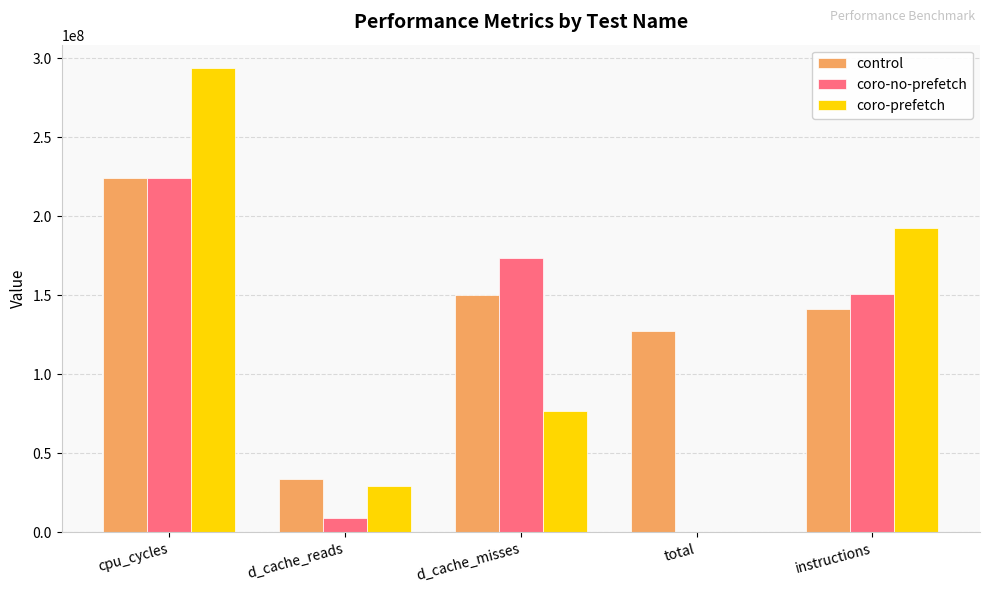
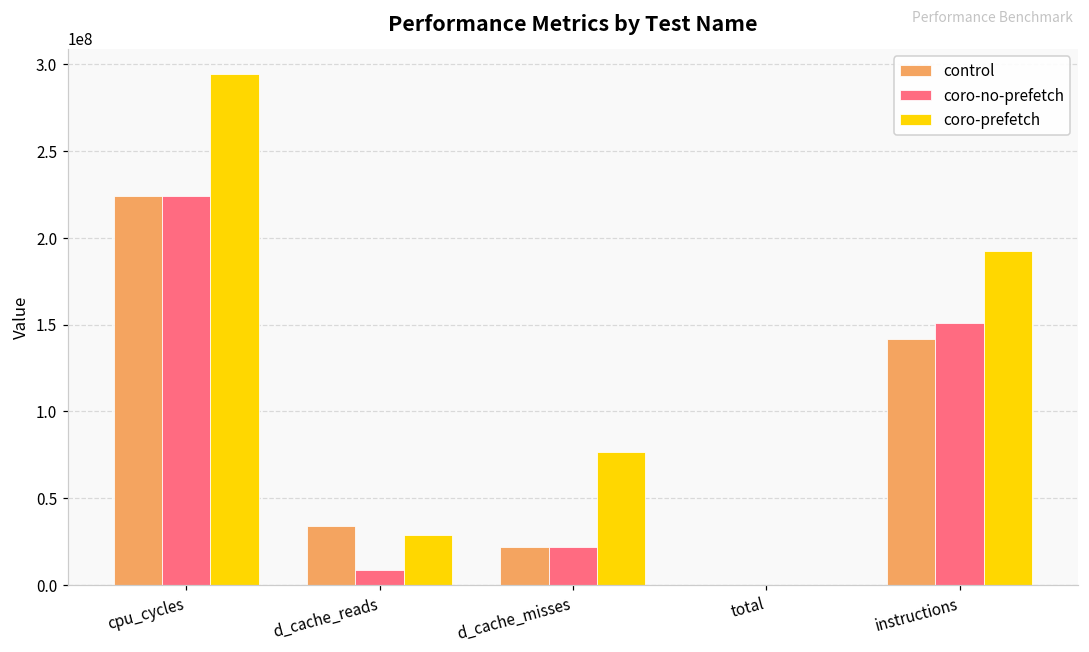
  {
    "control": {
      "cpu_cycles": 224000000,
      "d_cache_reads": 34000000,
-     "d_cache_misses": 150000000,
-     "total": 127000000,
+     "d_cache_misses": 22000000,
+     "total": 0,
      "instructions": 142000000
    },
    "coro-no-prefetch": {
      "cpu_cycles": 224000000,
      "d_cache_reads": 9000000,
-     "d_cache_misses": 173000000,
+     "d_cache_misses": 22000000,
      "instructions": 151000000
    },
    "coro-prefetch": {
      "cpu_cycles": 294000000,
      "d_cache_reads": 29000000,
      "d_cache_misses": 77000000,
      "instructions": 193000000
    }
  }
